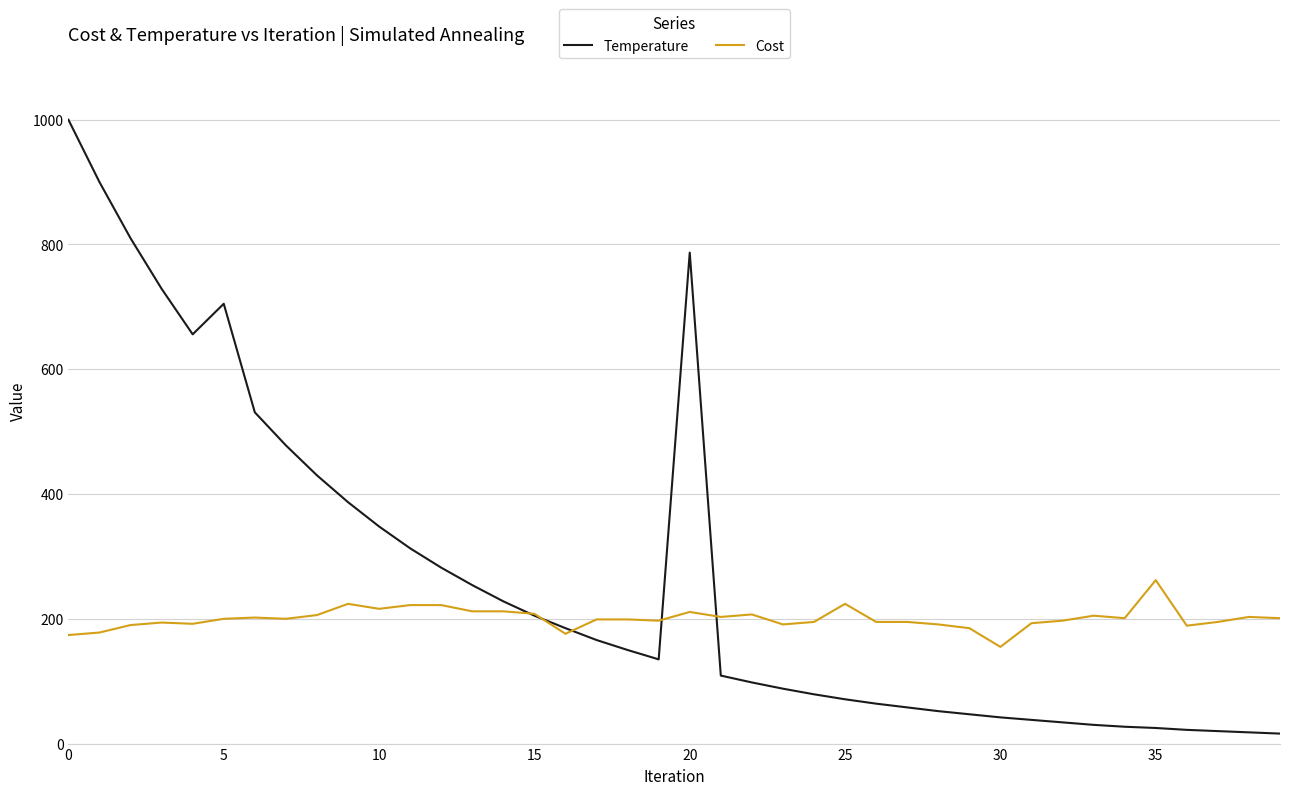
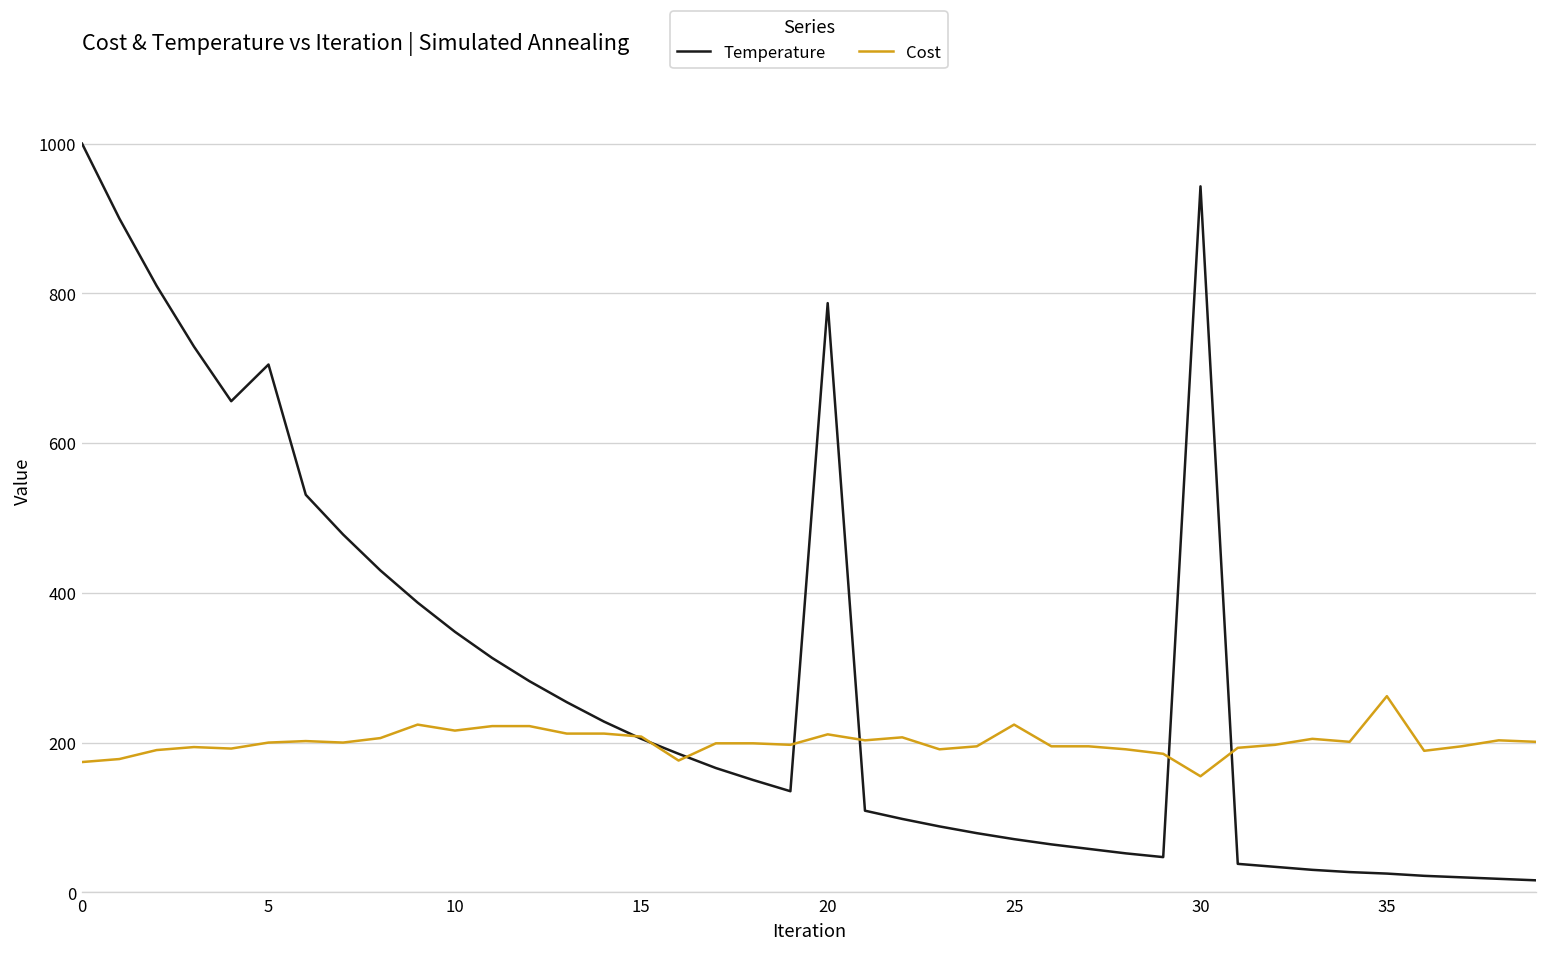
  {
    "Temperature": {
      "0": 1000,
      "5": 710,
      "10": 350,
      "20": 790,
      "25": 70,
-     "30": 40,
+     "30": 940,
      "35": 30
    },
    "Cost": {
      "0": 170,
      "5": 200,
      "10": 220,
      "20": 210,
      "25": 220,
      "30": 160,
      "35": 260
    }
  }
